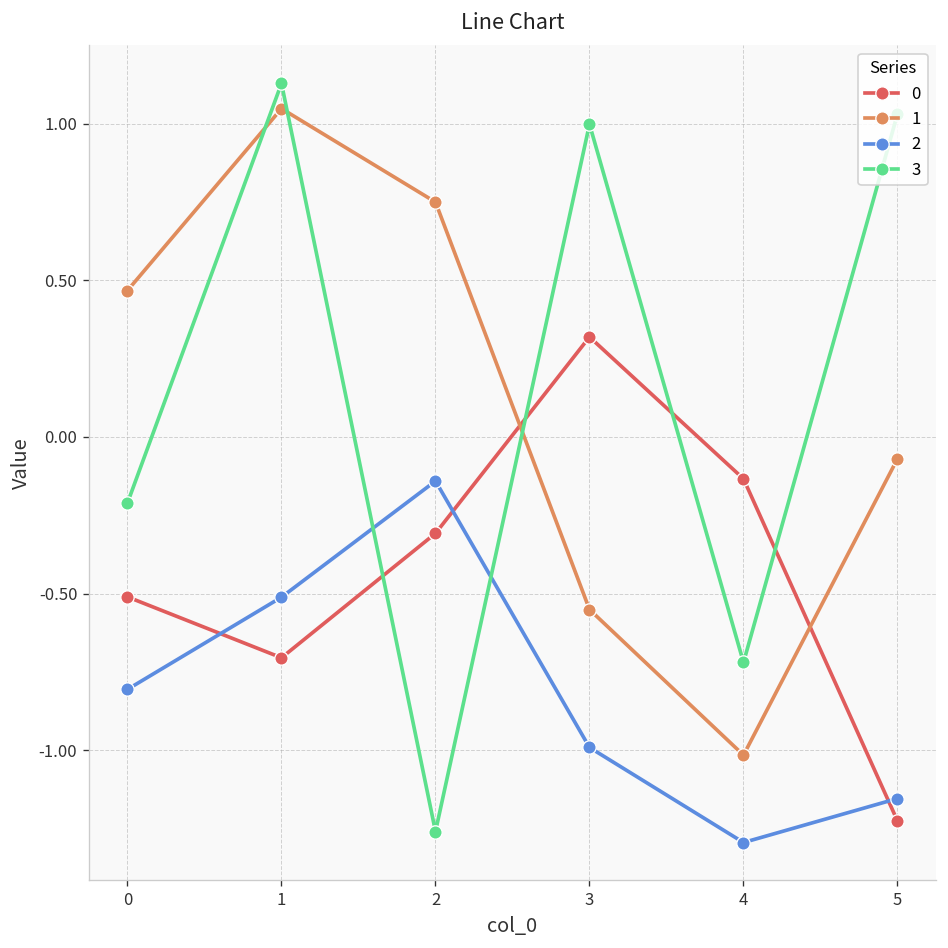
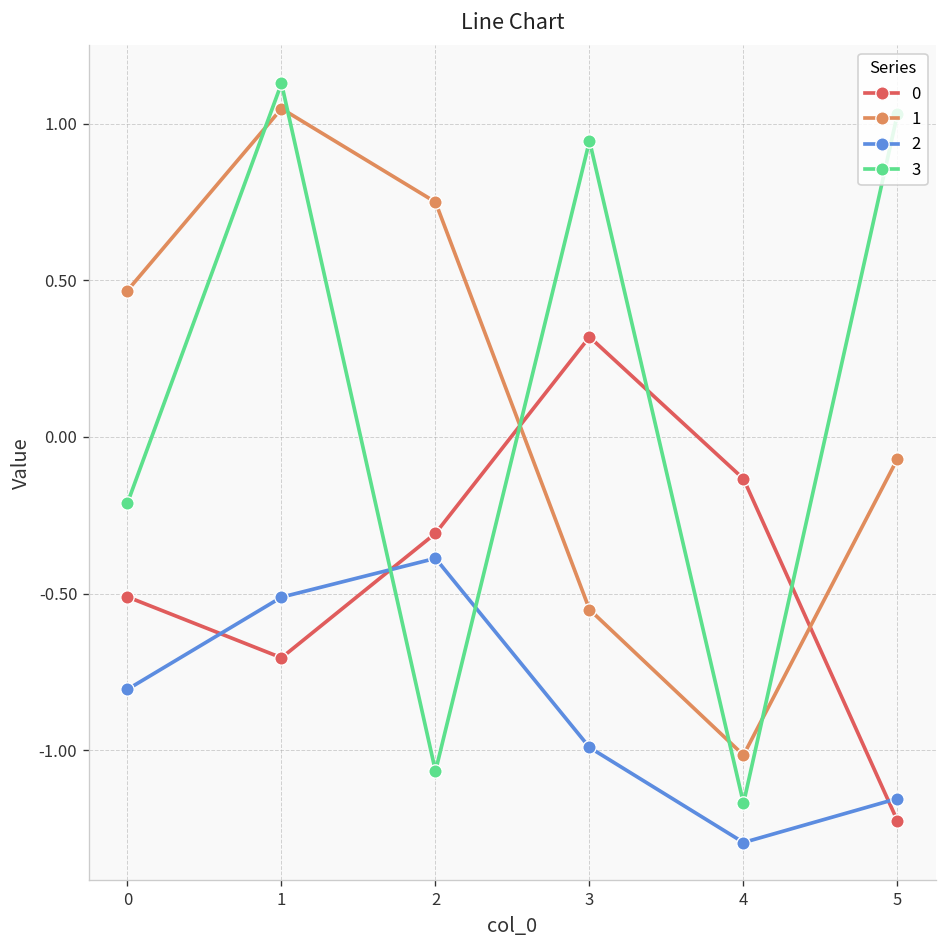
  {
    "2": {
      "0": -0.81,
      "1": -0.51,
-     "2": -0.14,
+     "2": -0.39,
      "3": -0.99,
      "4": -1.29,
      "5": -1.15
    },
    "3": {
      "0": -0.21,
      "1": 1.13,
-     "2": -1.26,
-     "3": 1.00,
-     "4": -0.72
+     "2": -1.07,
+     "3": 0.95,
+     "4": -1.17
    }
  }
